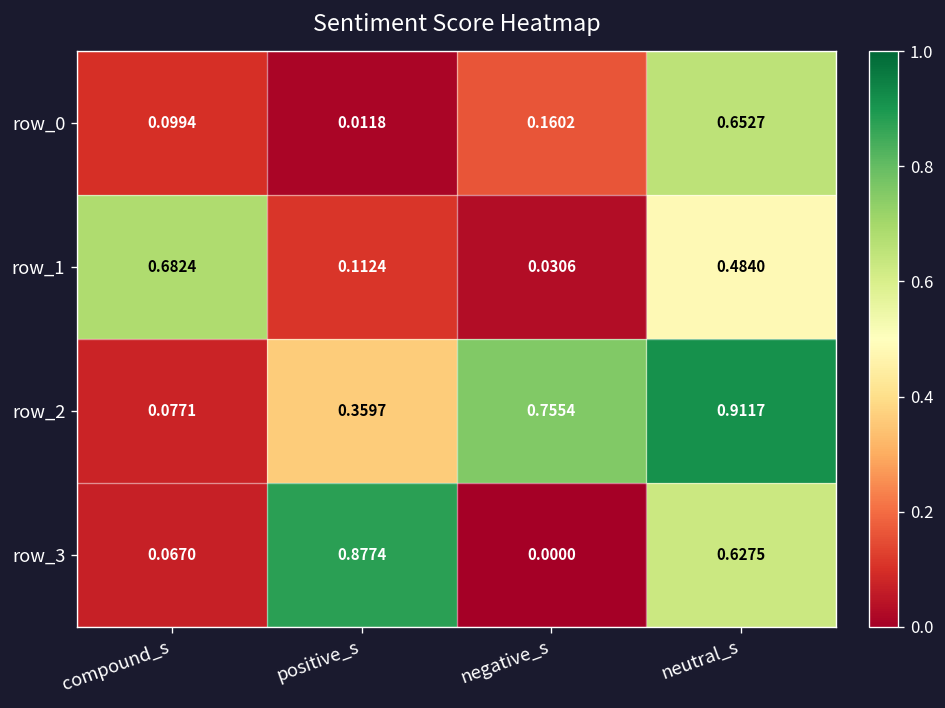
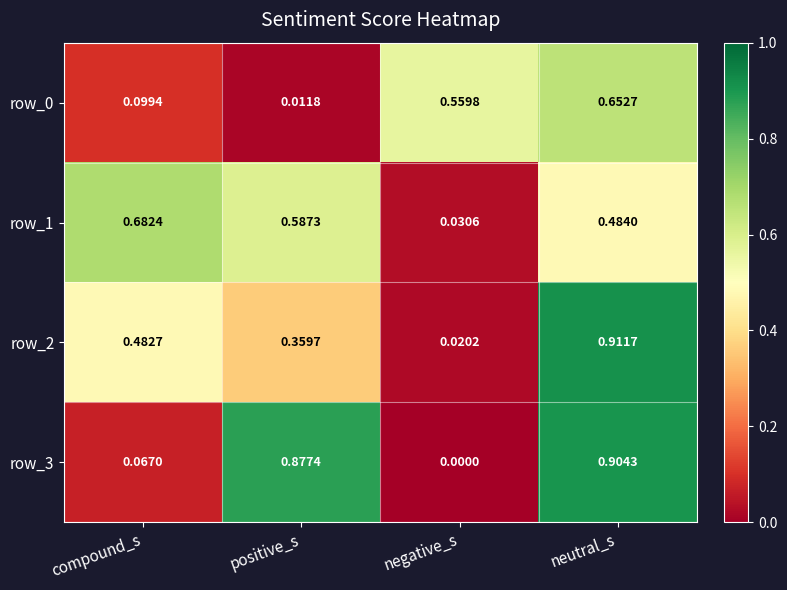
  {
    "row_0": {
      "compound_s": 0.0994,
      "positive_s": 0.0118,
-     "negative_s": 0.1602,
+     "negative_s": 0.5598,
      "neutral_s": 0.6527
    },
    "row_1": {
      "compound_s": 0.6824,
-     "positive_s": 0.1124,
+     "positive_s": 0.5873,
      "negative_s": 0.0306,
      "neutral_s": 0.4840
    },
    "row_2": {
-     "compound_s": 0.0771,
+     "compound_s": 0.4827,
      "positive_s": 0.3597,
-     "negative_s": 0.7554,
+     "negative_s": 0.0202,
      "neutral_s": 0.9117
    },
    "row_3": {
      "compound_s": 0.0670,
      "positive_s": 0.8774,
      "negative_s": 0.0000,
-     "neutral_s": 0.6275
+     "neutral_s": 0.9043
    }
  }
